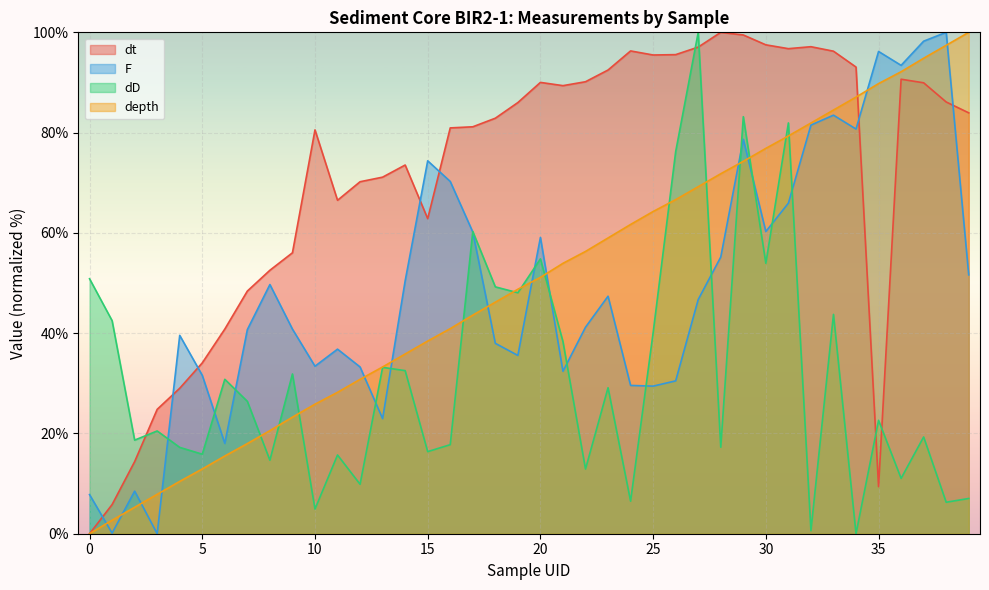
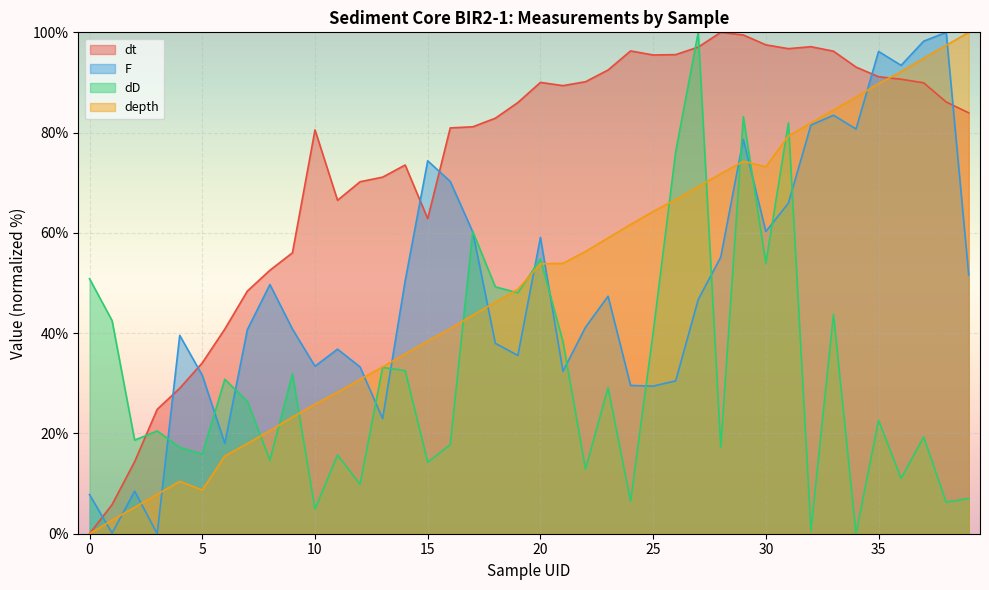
  {
    "dt": {
      "5": "34%",
      "10": "81%",
      "15": "63%",
      "20": "90%",
      "25": "95%",
      "30": "98%",
-     "35": "9%"
+     "35": "91%"
    },
    "F": {
      "0": "8%",
      "5": "32%",
      "10": "33%",
      "15": "74%",
      "20": "59%",
      "25": "29%",
      "30": "60%",
      "35": "96%"
    },
    "dD": {
      "0": "51%",
      "5": "16%",
      "10": "5%",
-     "15": "16%",
+     "15": "14%",
      "20": "55%",
      "25": "40%",
      "30": "54%",
      "35": "23%"
    },
    "depth": {
-     "5": "13%",
+     "5": "9%",
      "10": "26%",
      "15": "38%",
-     "20": "51%",
+     "20": "54%",
      "25": "64%",
-     "30": "77%",
+     "30": "73%",
      "35": "90%"
    }
  }
